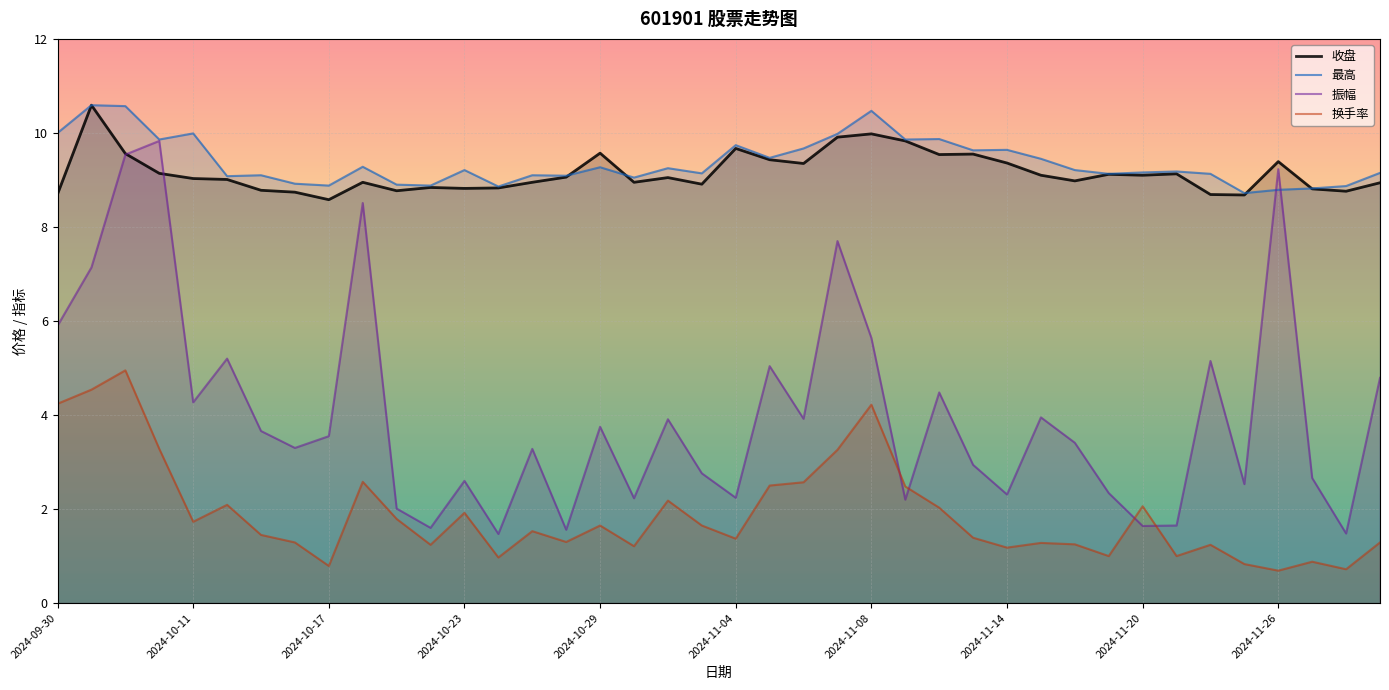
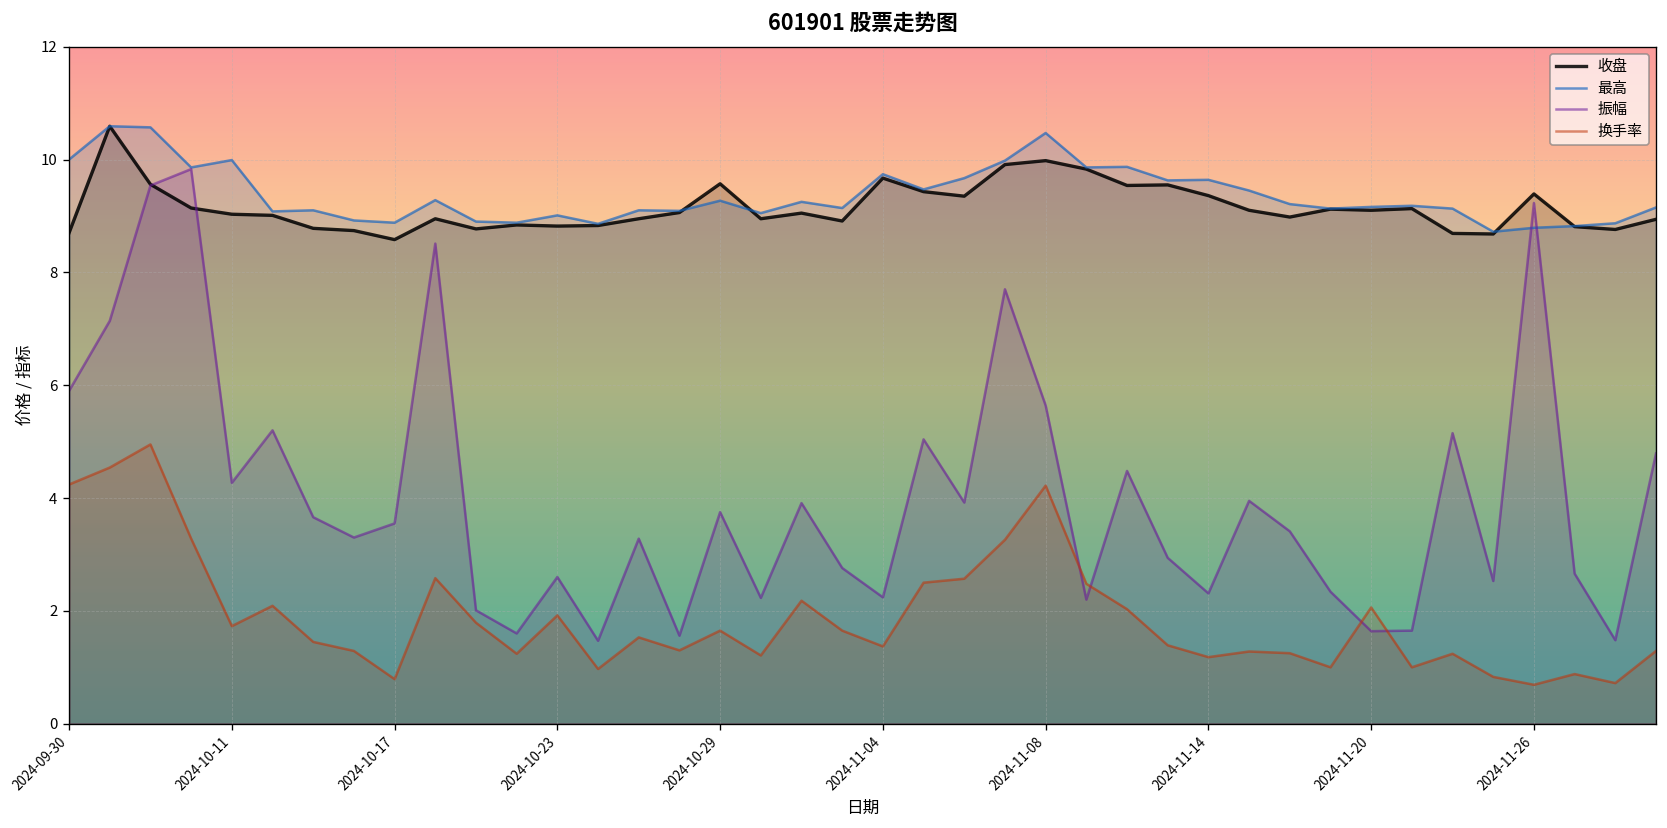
  {
    "收盘": {
      "2024-09-30": 8.7,
      "2024-10-11": 9.0,
      "2024-10-17": 8.6,
      "2024-10-23": 8.8,
      "2024-10-29": 9.6,
      "2024-11-04": 9.7,
      "2024-11-08": 10.0,
      "2024-11-14": 9.4,
      "2024-11-20": 9.1,
      "2024-11-26": 9.4
    },
    "最高": {
      "2024-09-30": 10.0,
      "2024-10-11": 10.0,
      "2024-10-17": 8.9,
-     "2024-10-23": 9.2,
+     "2024-10-23": 9.0,
      "2024-10-29": 9.3,
      "2024-11-04": 9.7,
      "2024-11-08": 10.5,
      "2024-11-14": 9.6,
      "2024-11-20": 9.2,
      "2024-11-26": 8.8
    },
    "振幅": {
      "2024-09-30": 5.9,
      "2024-10-11": 4.3,
      "2024-10-17": 3.6,
      "2024-10-23": 2.6,
      "2024-10-29": 3.8,
      "2024-11-04": 2.2,
      "2024-11-08": 5.6,
      "2024-11-14": 2.3,
      "2024-11-20": 1.6,
      "2024-11-26": 9.2
    },
    "换手率": {
      "2024-09-30": 4.2,
      "2024-10-11": 1.7,
      "2024-10-17": 0.8,
      "2024-10-23": 1.9,
      "2024-10-29": 1.7,
      "2024-11-04": 1.4,
      "2024-11-08": 4.2,
      "2024-11-14": 1.2,
      "2024-11-20": 2.1,
      "2024-11-26": 0.7
    }
  }
